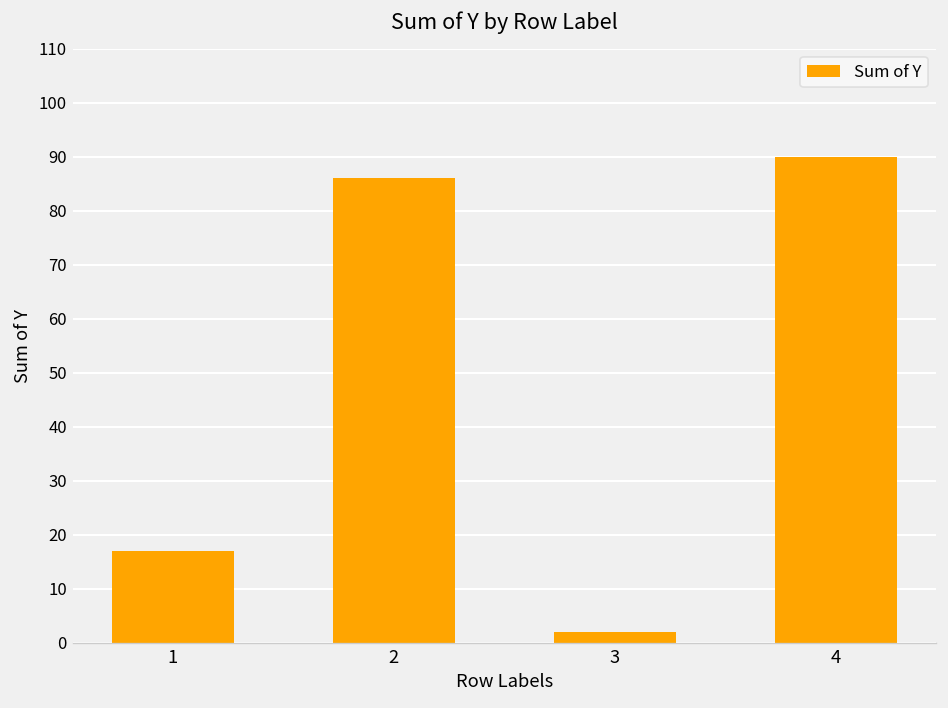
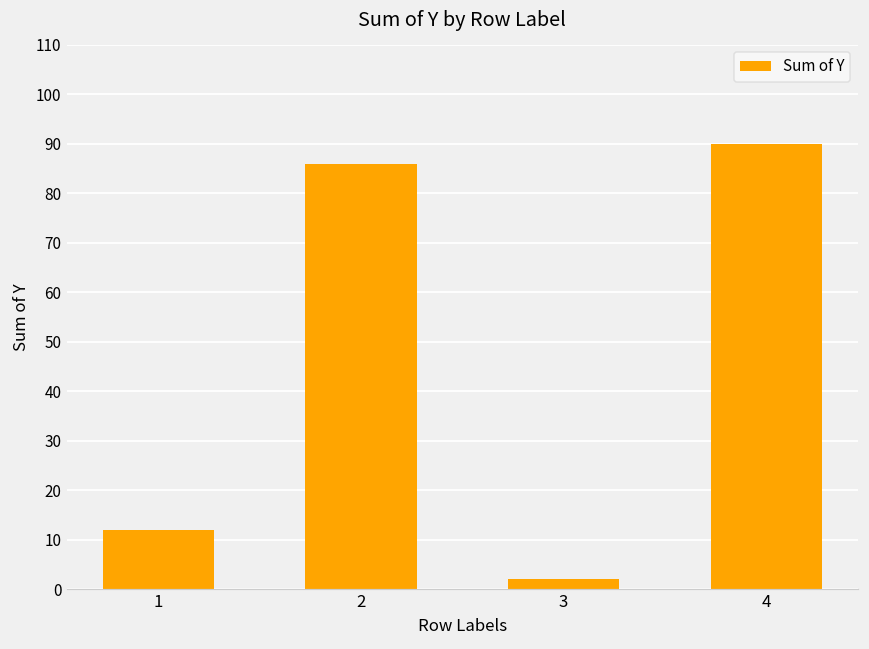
  {
-   "1": 17,
+   "1": 12,
    "2": 86,
    "3": 2,
    "4": 90
  }
